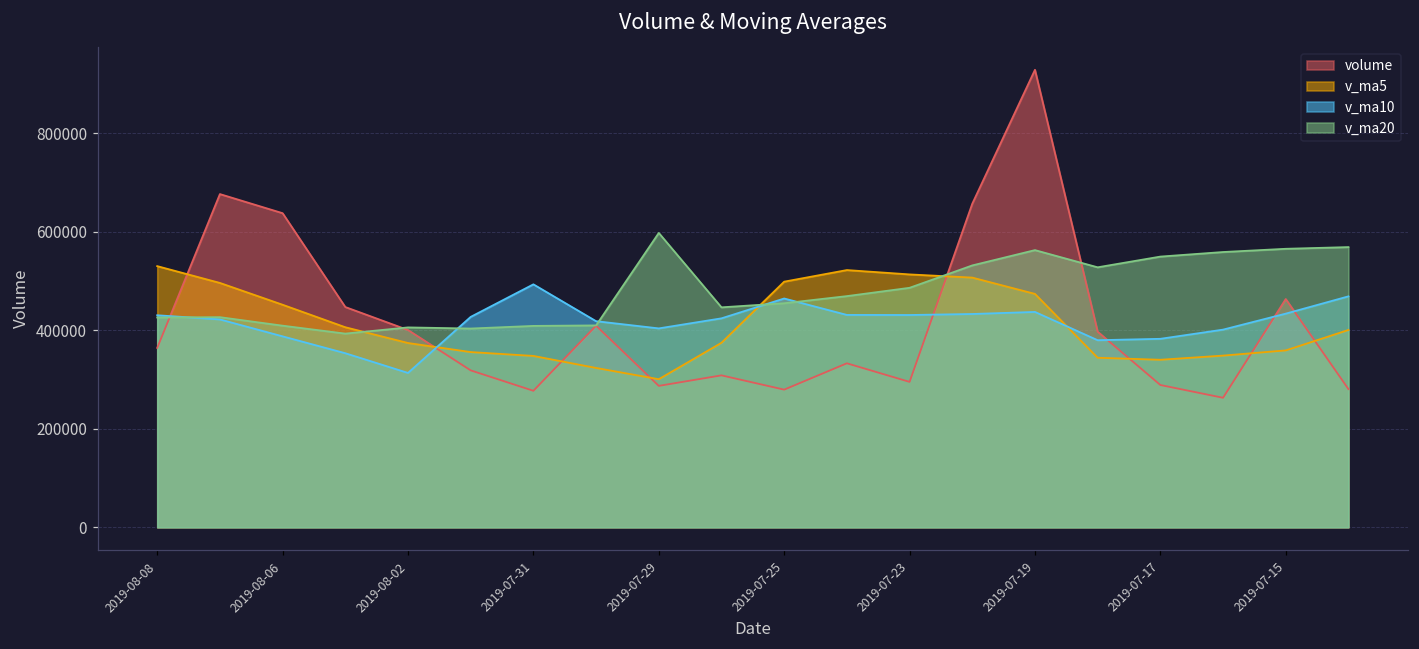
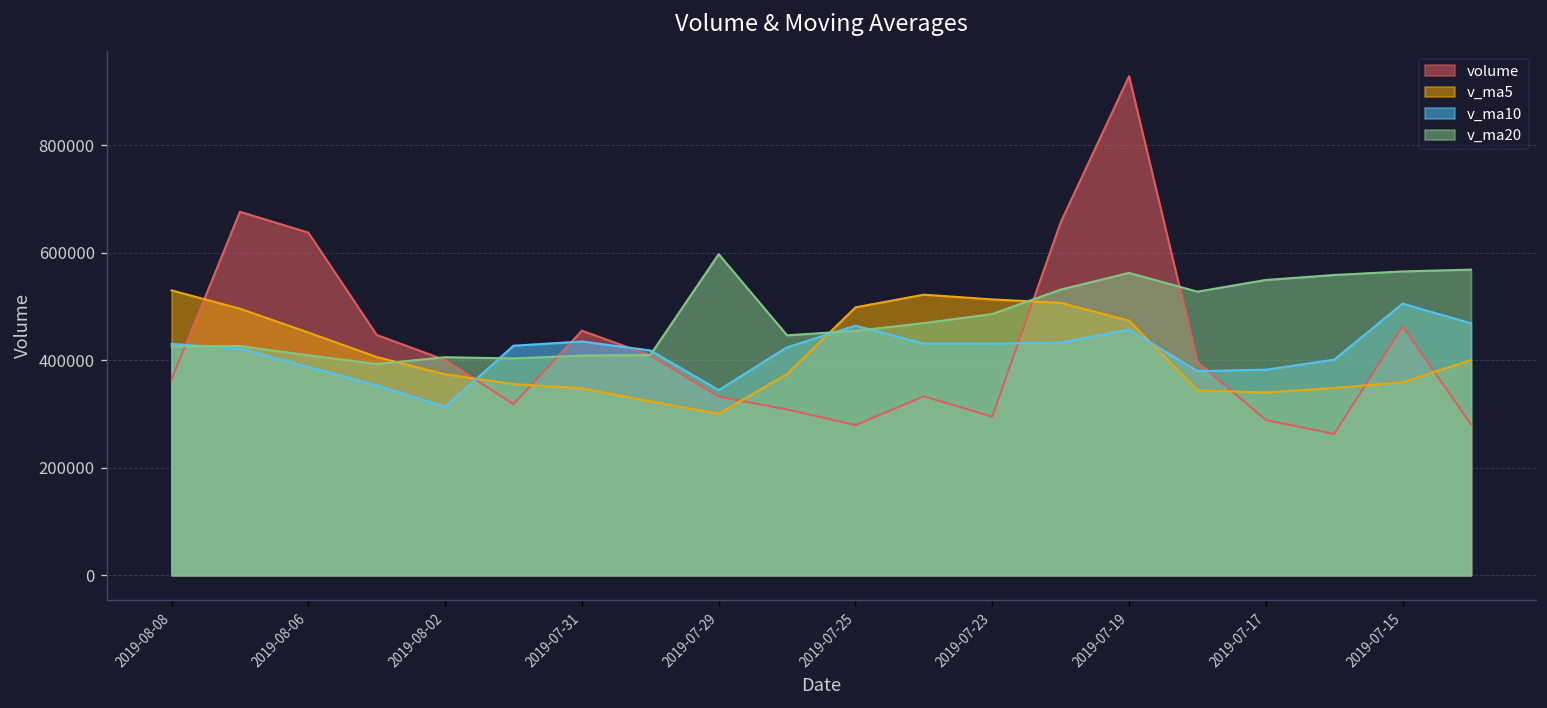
  {
    "volume": {
      "2019-08-08": 360000,
      "2019-08-06": 640000,
-     "2019-07-31": 280000,
-     "2019-07-29": 290000,
+     "2019-07-31": 450000,
+     "2019-07-29": 330000,
      "2019-07-25": 280000,
      "2019-07-23": 300000,
      "2019-07-19": 930000,
      "2019-07-17": 290000,
      "2019-07-15": 460000
    },
    "v_ma5": {
      "2019-08-08": 530000,
      "2019-08-06": 450000,
      "2019-08-02": 370000,
      "2019-07-31": 350000,
      "2019-07-29": 300000,
      "2019-07-25": 500000,
      "2019-07-23": 510000,
      "2019-07-19": 470000,
      "2019-07-17": 340000,
      "2019-07-15": 360000
    },
    "v_ma10": {
      "2019-08-06": 390000,
      "2019-08-02": 310000,
-     "2019-07-31": 490000,
-     "2019-07-29": 400000,
+     "2019-07-31": 430000,
+     "2019-07-29": 340000,
      "2019-07-25": 460000,
      "2019-07-23": 430000,
-     "2019-07-19": 440000,
+     "2019-07-19": 460000,
      "2019-07-17": 380000,
-     "2019-07-15": 430000
+     "2019-07-15": 510000
    },
    "v_ma20": {
      "2019-08-06": 410000,
      "2019-07-31": 410000,
      "2019-07-29": 600000,
      "2019-07-25": 450000,
      "2019-07-23": 490000,
      "2019-07-19": 560000,
      "2019-07-17": 550000,
      "2019-07-15": 570000
    }
  }
